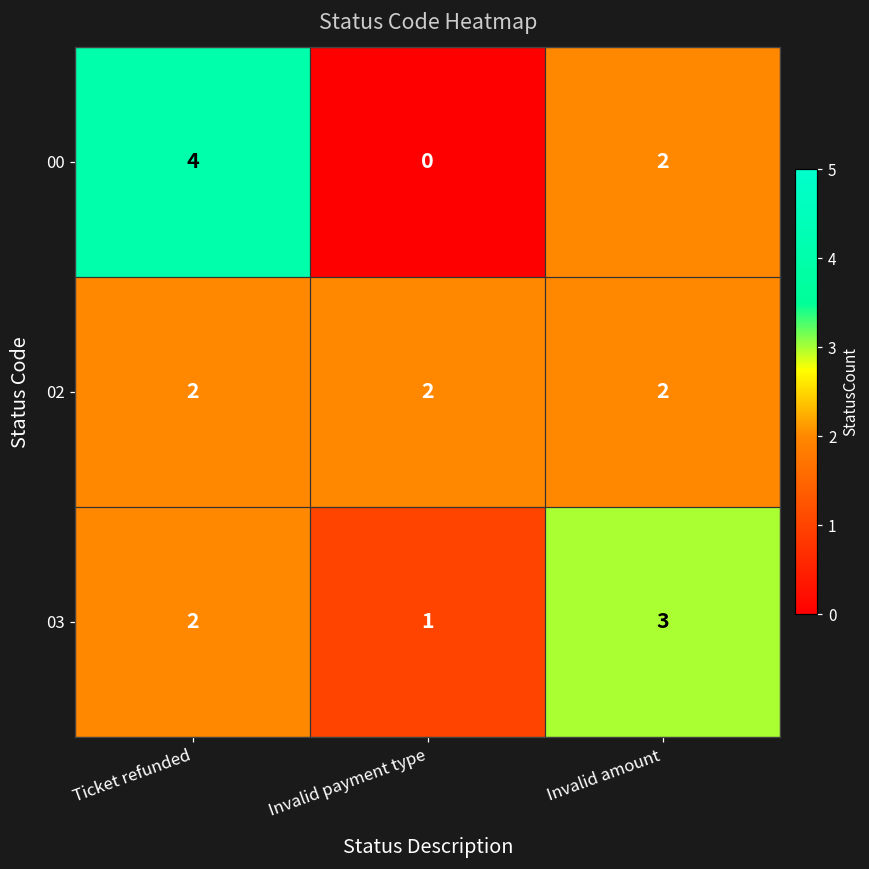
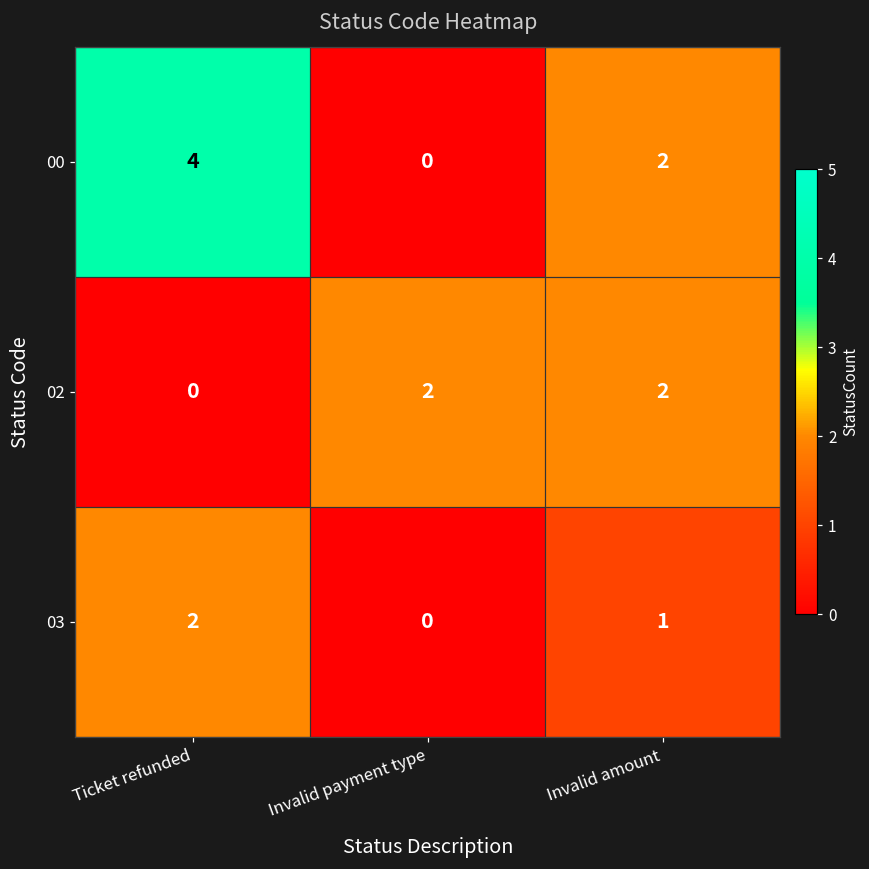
  {
    "00": {
      "Ticket refunded": 4,
      "Invalid payment type": 0,
      "Invalid amount": 2
    },
    "02": {
-     "Ticket refunded": 2,
+     "Ticket refunded": 0,
      "Invalid payment type": 2,
      "Invalid amount": 2
    },
    "03": {
      "Ticket refunded": 2,
-     "Invalid payment type": 1,
-     "Invalid amount": 3
+     "Invalid payment type": 0,
+     "Invalid amount": 1
    }
  }
